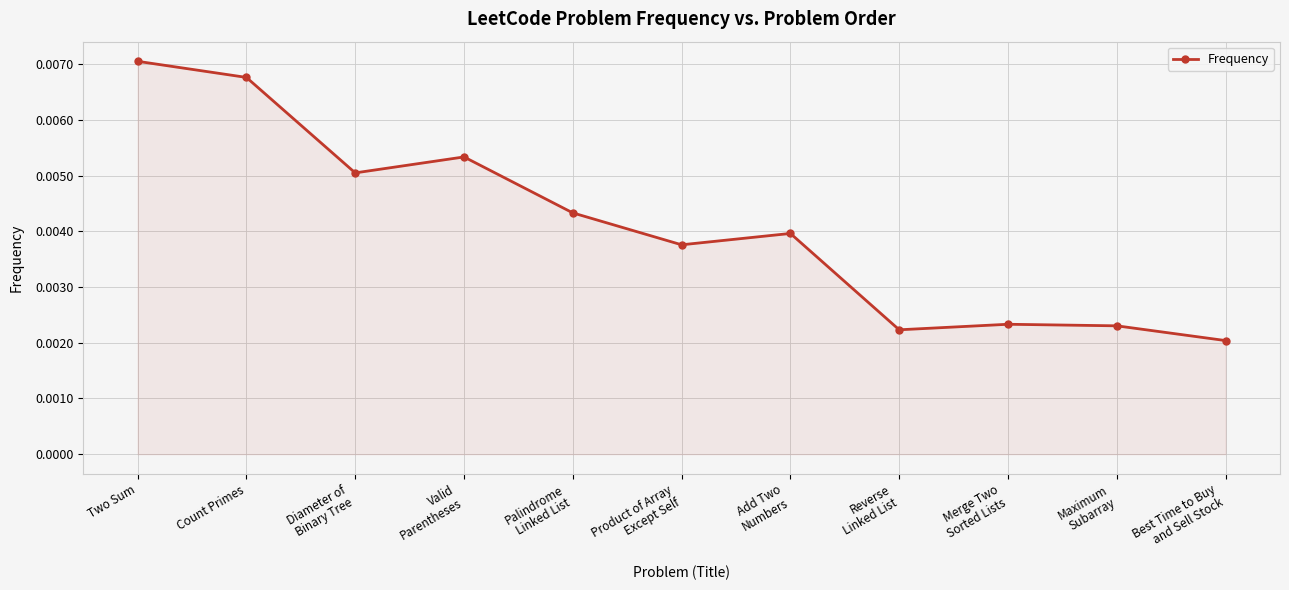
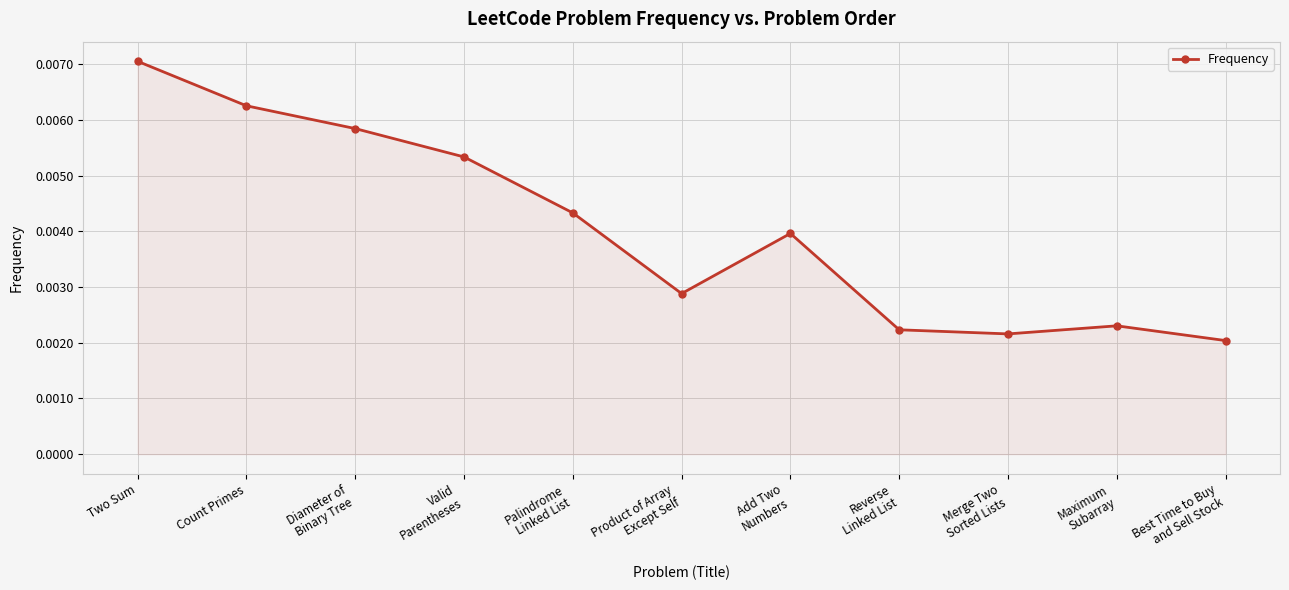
  {
    "Two Sum": 0.0071,
-   "Count Primes": 0.0068,
-   "Diameter of Binary Tree": 0.0050,
+   "Count Primes": 0.0063,
+   "Diameter of Binary Tree": 0.0058,
    "Valid Parentheses": 0.0053,
    "Palindrome Linked List": 0.0043,
-   "Product of Array Except Self": 0.0038,
+   "Product of Array Except Self": 0.0029,
    "Add Two Numbers": 0.0040,
    "Reverse Linked List": 0.0022,
-   "Merge Two Sorted Lists": 0.0023,
+   "Merge Two Sorted Lists": 0.0022,
    "Maximum Subarray": 0.0023,
    "Best Time to Buy and Sell Stock": 0.0020
  }
